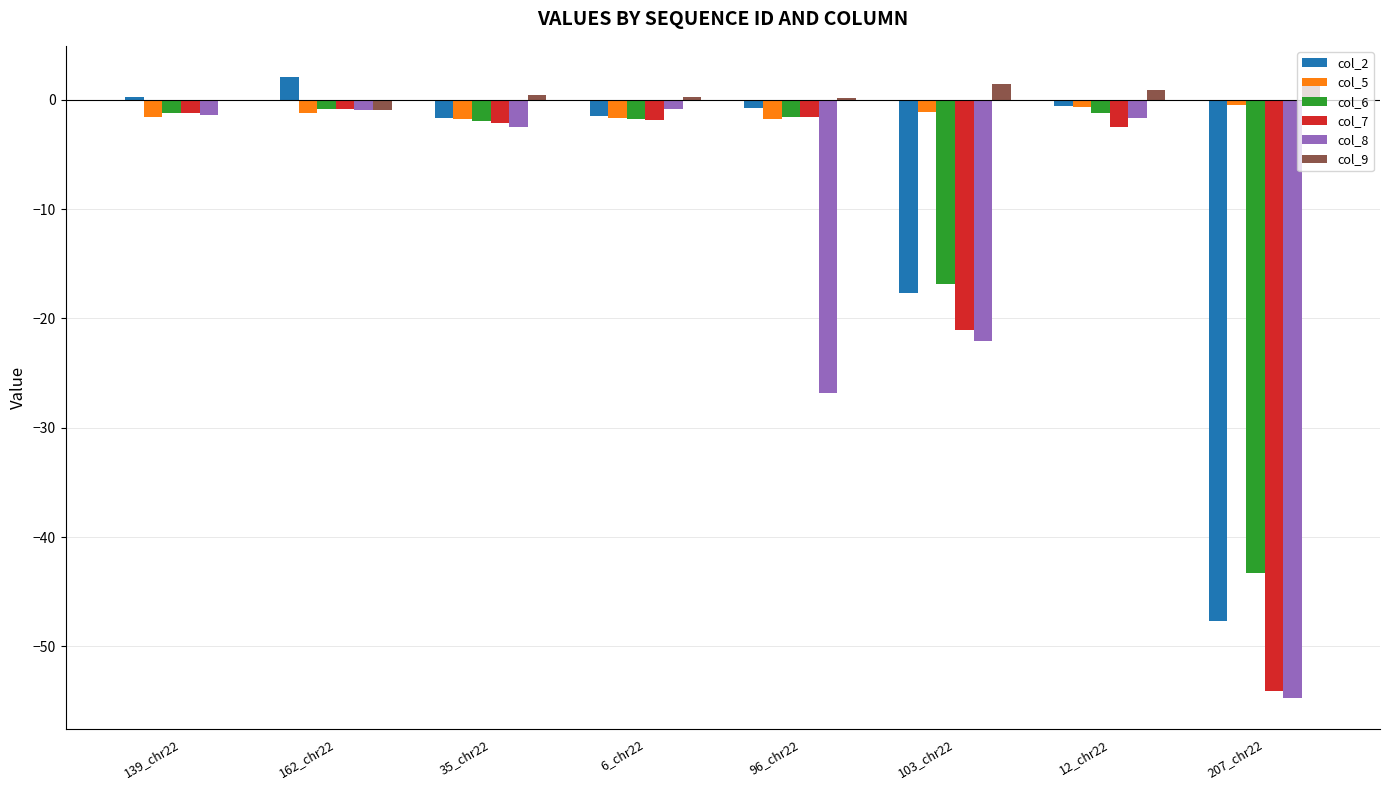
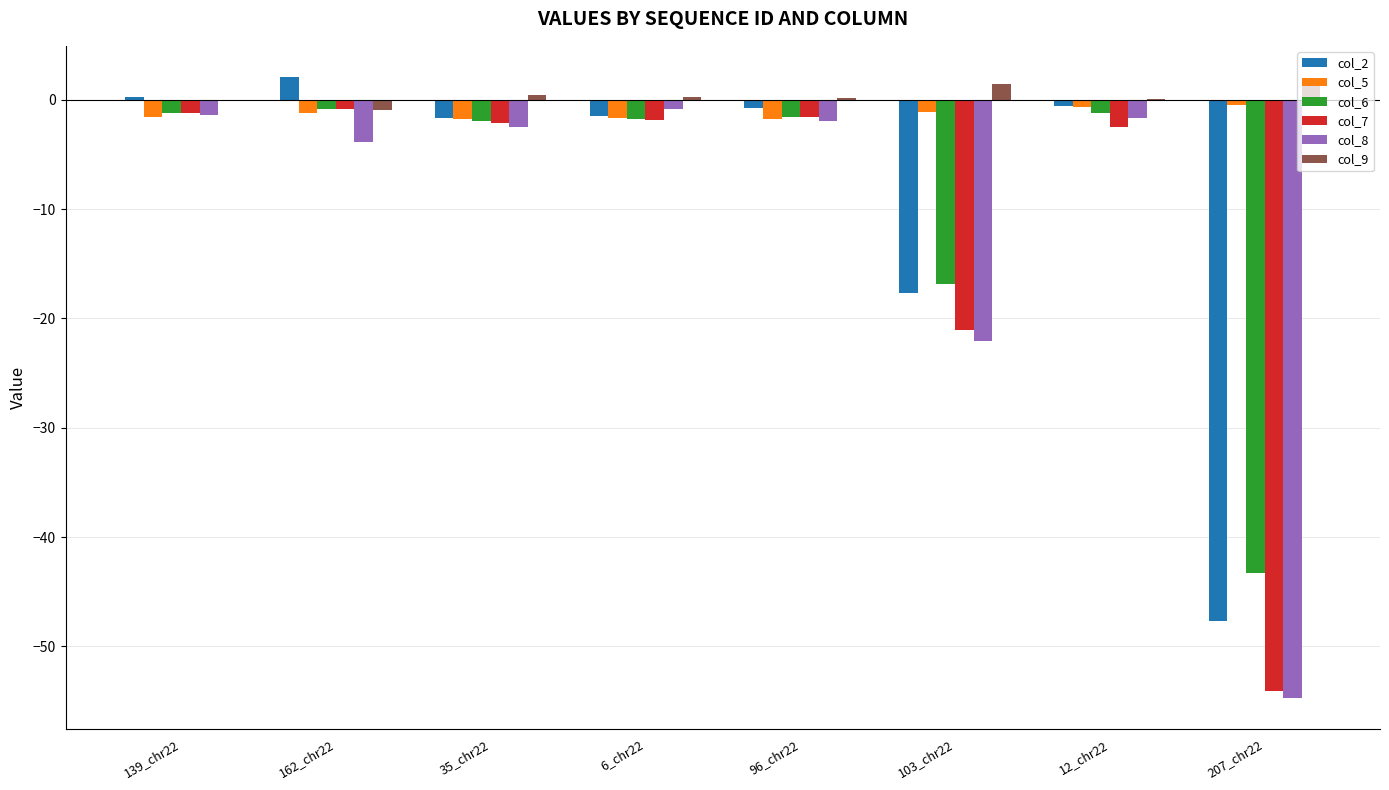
  {
    "col_2": {
      "139_chr22": 0.3,
      "162_chr22": 2.1,
      "35_chr22": -1.7,
      "6_chr22": -1.4,
      "96_chr22": -0.7,
      "103_chr22": -17.6,
      "12_chr22": -0.5,
      "207_chr22": -47.7
    },
    "col_5": {
      "139_chr22": -1.6,
      "162_chr22": -1.2,
      "35_chr22": -1.7,
      "6_chr22": -1.7,
      "96_chr22": -1.8,
      "103_chr22": -1.2,
      "12_chr22": -0.6,
      "207_chr22": -0.5
    },
    "col_6": {
      "139_chr22": -1.2,
      "162_chr22": -0.8,
      "35_chr22": -1.9,
      "6_chr22": -1.8,
      "96_chr22": -1.6,
      "103_chr22": -16.9,
      "12_chr22": -1.2,
      "207_chr22": -43.3
    },
    "col_7": {
      "139_chr22": -1.2,
      "162_chr22": -0.9,
      "35_chr22": -2.1,
      "6_chr22": -1.8,
      "96_chr22": -1.6,
      "103_chr22": -21.0,
      "12_chr22": -2.5,
      "207_chr22": -54.1
    },
    "col_8": {
      "139_chr22": -1.4,
-     "162_chr22": -0.9,
+     "162_chr22": -3.8,
      "35_chr22": -2.5,
      "6_chr22": -0.8,
-     "96_chr22": -26.9,
+     "96_chr22": -1.9,
      "103_chr22": -22.0,
      "12_chr22": -1.7,
      "207_chr22": -54.7
    },
    "col_9": {
      "162_chr22": -0.9,
      "35_chr22": 0.5,
      "6_chr22": 0.3,
      "103_chr22": 1.4,
-     "12_chr22": 0.9
+     "12_chr22": 0.1
    }
  }
